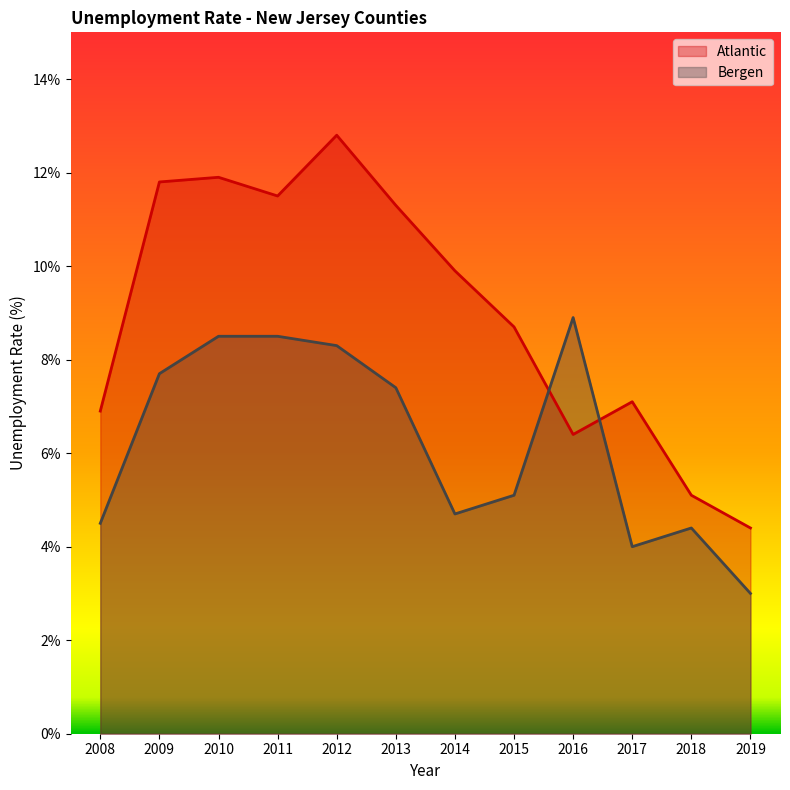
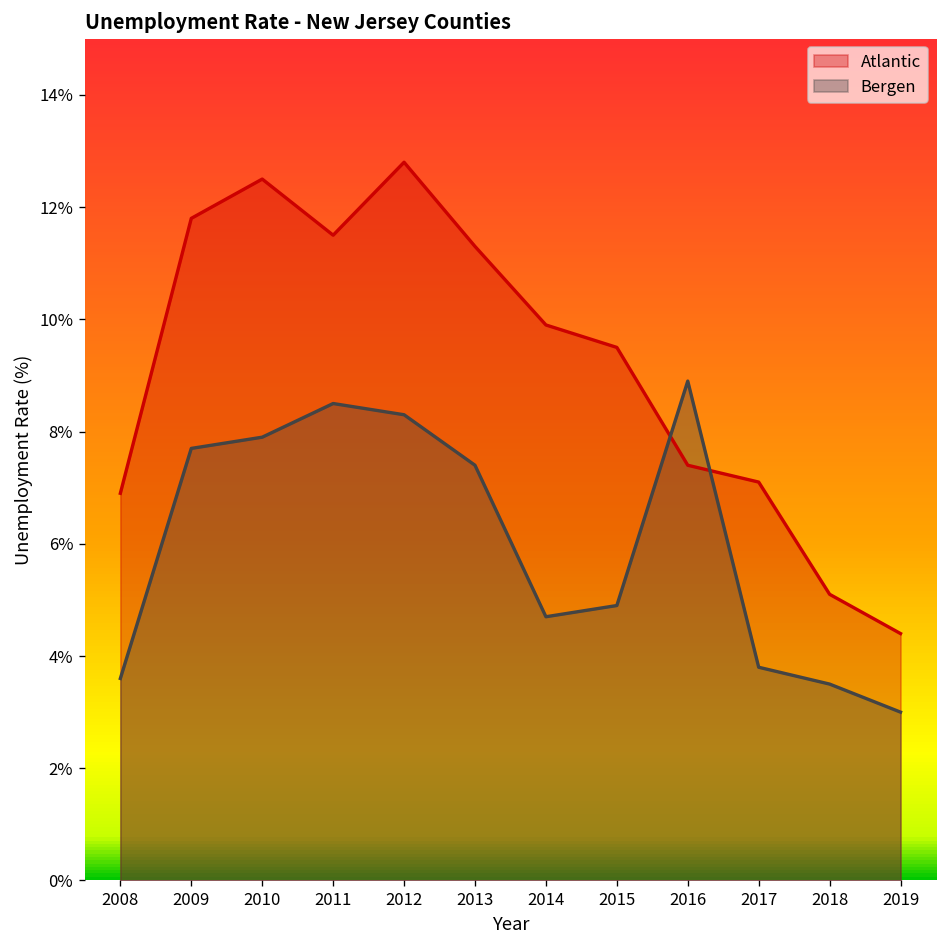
  {
    "Atlantic": {
      "2008": "6.9%",
      "2009": "11.8%",
-     "2010": "11.9%",
+     "2010": "12.5%",
      "2011": "11.5%",
      "2012": "12.8%",
      "2013": "11.3%",
      "2014": "9.9%",
-     "2015": "8.7%",
-     "2016": "6.4%",
+     "2015": "9.5%",
+     "2016": "7.4%",
      "2017": "7.1%",
      "2018": "5.1%",
      "2019": "4.4%"
    },
    "Bergen": {
-     "2008": "4.5%",
+     "2008": "3.6%",
      "2009": "7.7%",
-     "2010": "8.5%",
+     "2010": "7.9%",
      "2011": "8.5%",
      "2012": "8.3%",
      "2013": "7.4%",
      "2014": "4.7%",
-     "2015": "5.1%",
+     "2015": "4.9%",
      "2016": "8.9%",
-     "2017": "4.0%",
-     "2018": "4.4%",
+     "2017": "3.8%",
+     "2018": "3.5%",
      "2019": "3.0%"
    }
  }
